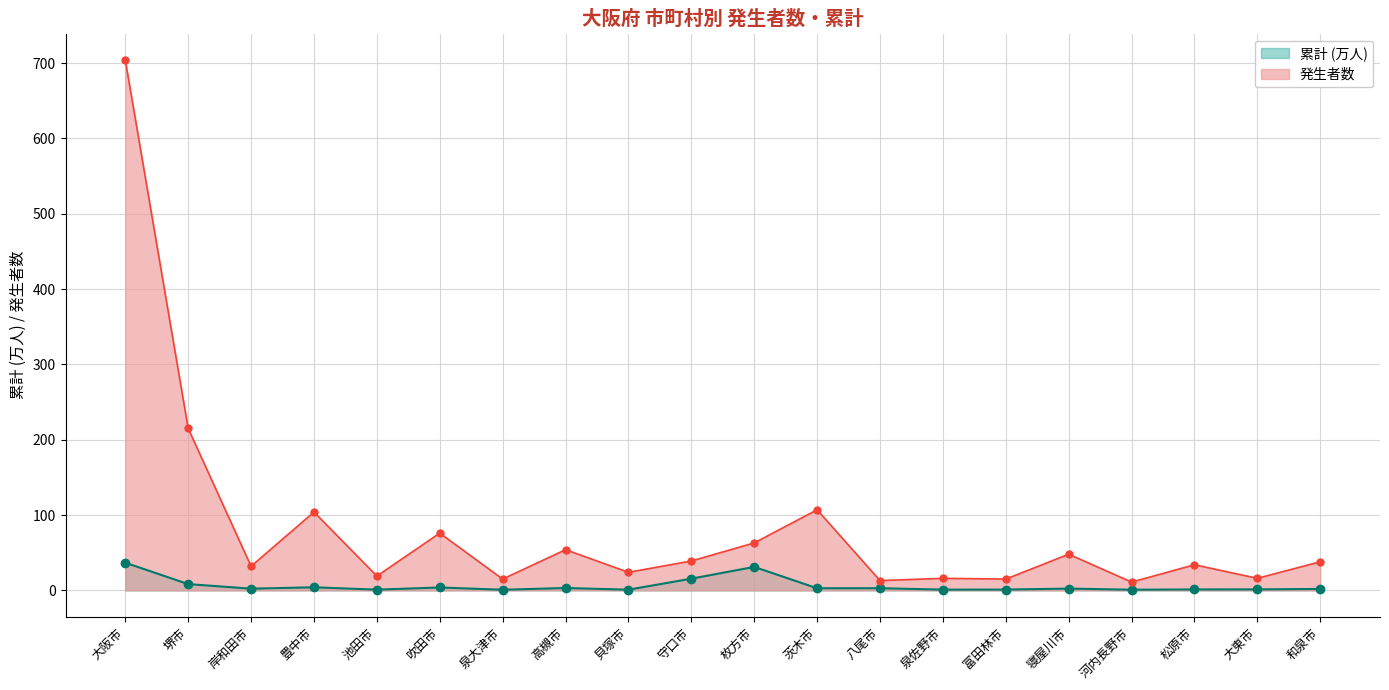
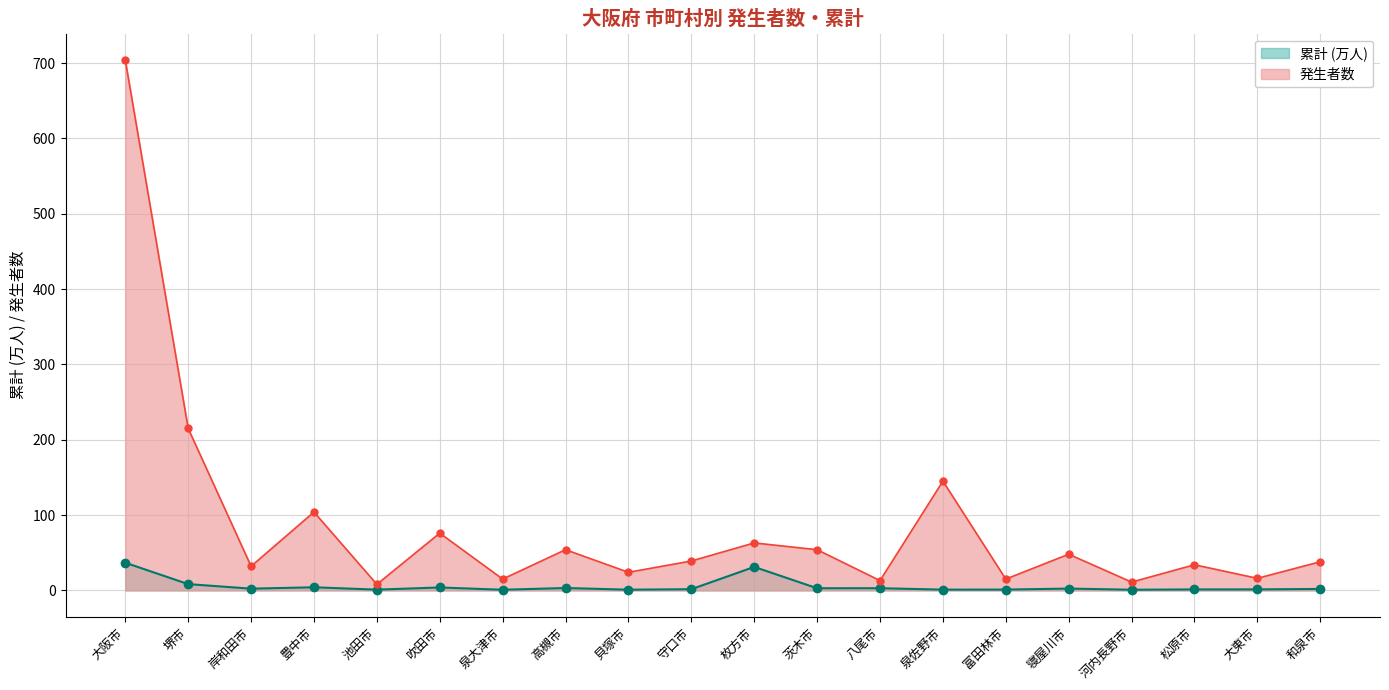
  {
    "累計 (万人)": {
      "大阪市": 40,
      "堺市": 10,
      "岸和田市": 0,
      "豊中市": 0,
      "池田市": 0,
      "吹田市": 0,
      "泉大津市": 0,
      "高槻市": 0,
      "貝塚市": 0,
-     "守口市": 20,
+     "守口市": 0,
      "枚方市": 30,
      "茨木市": 0,
      "八尾市": 0,
      "泉佐野市": 0,
      "富田林市": 0,
      "寝屋川市": 0,
      "河内長野市": 0,
      "松原市": 0,
      "大東市": 0,
      "和泉市": 0
    },
    "発生者数": {
      "大阪市": 700,
      "堺市": 220,
      "岸和田市": 30,
      "豊中市": 100,
-     "池田市": 20,
+     "池田市": 10,
      "吹田市": 80,
      "泉大津市": 20,
      "高槻市": 50,
      "貝塚市": 20,
      "守口市": 40,
      "枚方市": 60,
-     "茨木市": 110,
+     "茨木市": 50,
      "八尾市": 10,
-     "泉佐野市": 20,
+     "泉佐野市": 150,
      "富田林市": 20,
      "寝屋川市": 50,
      "河内長野市": 10,
      "松原市": 30,
      "大東市": 20,
      "和泉市": 40
    }
  }
